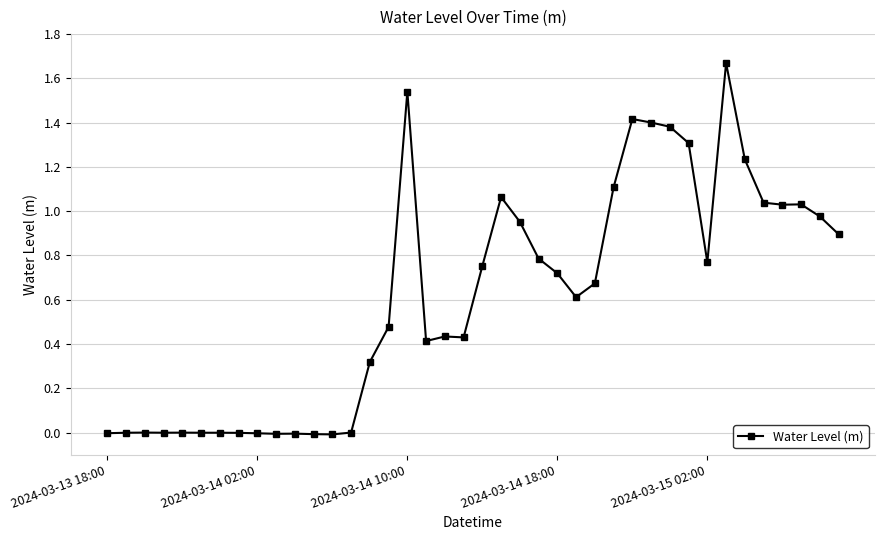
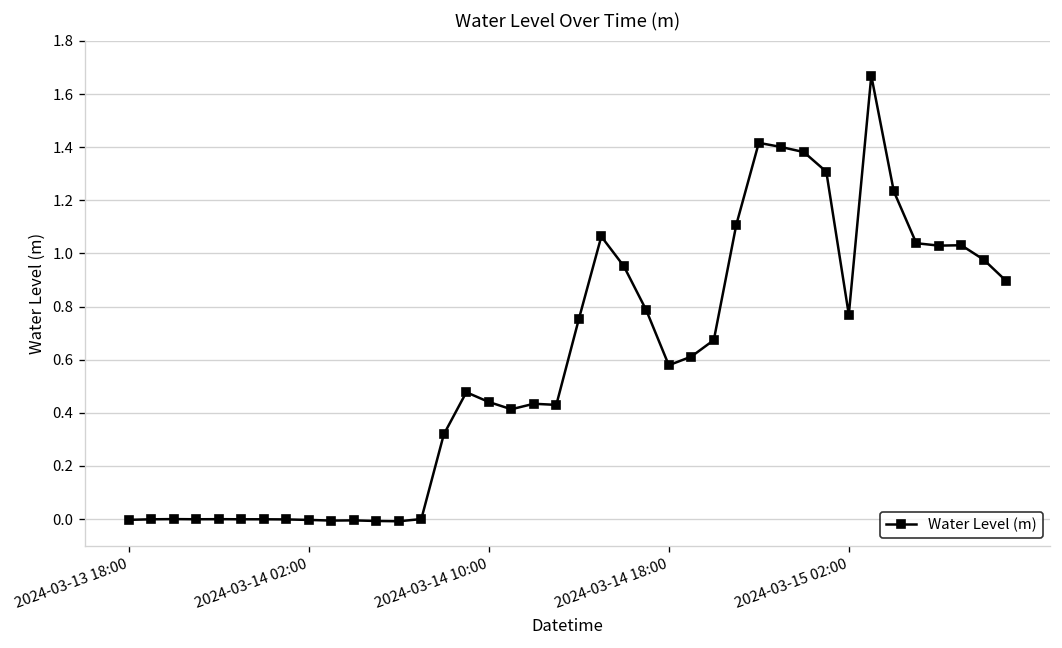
  {
    "2024-03-13 18:00": 0.00,
    "2024-03-14 02:00": 0.00,
-   "2024-03-14 10:00": 1.54,
-   "2024-03-14 18:00": 0.72,
+   "2024-03-14 10:00": 0.44,
+   "2024-03-14 18:00": 0.58,
    "2024-03-15 02:00": 0.77
  }
